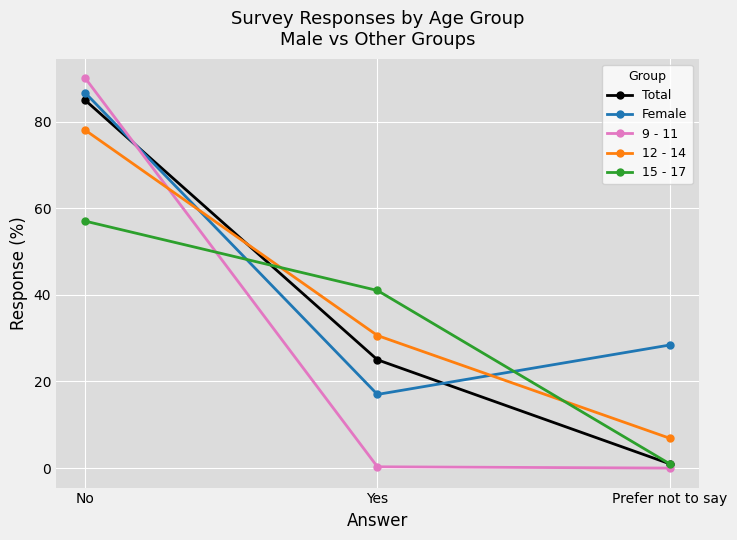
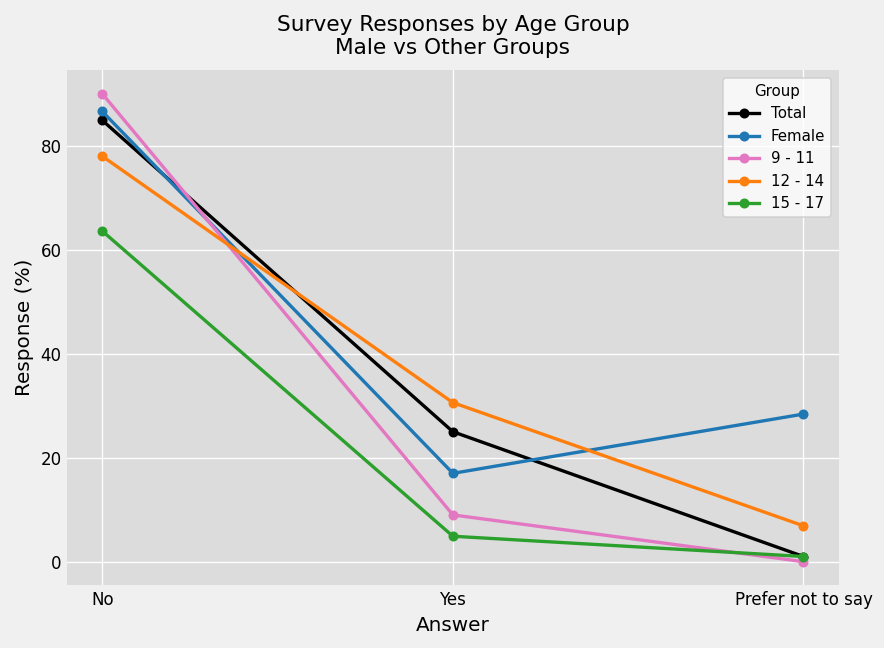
  {
    "Total": {
      "No": 85,
      "Yes": 25
    },
    "Female": {
      "No": 87,
      "Yes": 17,
      "Prefer not to say": 28
    },
    "9 - 11": {
      "No": 90,
-     "Yes": 0,
+     "Yes": 9,
      "Prefer not to say": 0
    },
    "12 - 14": {
      "No": 78,
      "Yes": 31,
      "Prefer not to say": 7
    },
    "15 - 17": {
-     "No": 57,
-     "Yes": 41
+     "No": 64,
+     "Yes": 5
    }
  }
